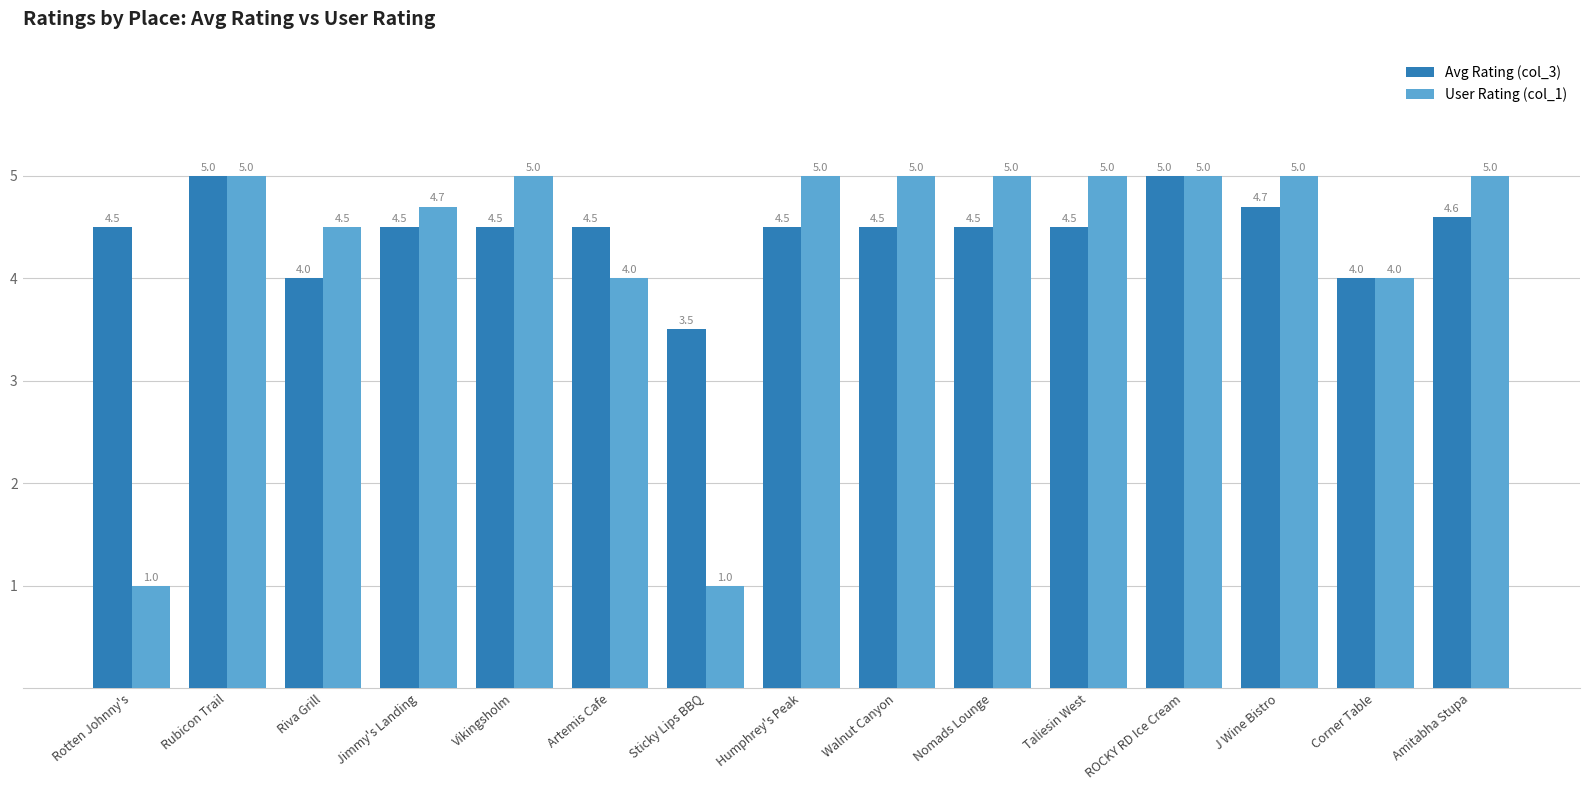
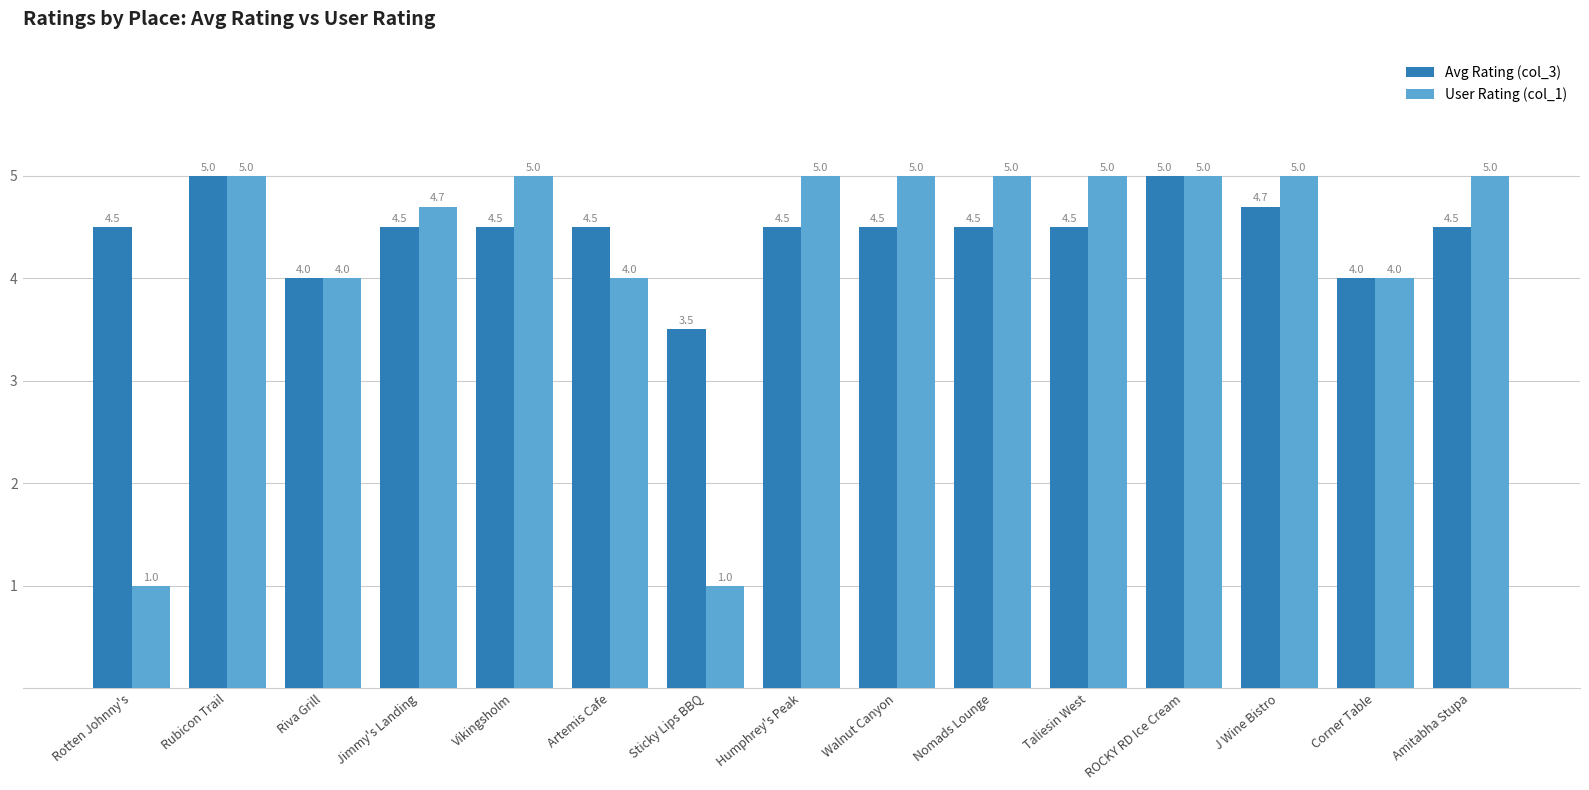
  {
    "Avg Rating (col_3)": {
      "Rotten Johnny's": 4.5,
      "Rubicon Trail": 5.0,
      "Riva Grill": 4.0,
      "Jimmy's Landing": 4.5,
      "Vikingsholm": 4.5,
      "Artemis Cafe": 4.5,
      "Sticky Lips BBQ": 3.5,
      "Humphrey's Peak": 4.5,
      "Walnut Canyon": 4.5,
      "Nomads Lounge": 4.5,
      "Taliesin West": 4.5,
      "ROCKY RD Ice Cream": 5.0,
      "J Wine Bistro": 4.7,
      "Corner Table": 4.0,
-     "Amitabha Stupa": 4.6
+     "Amitabha Stupa": 4.5
    },
    "User Rating (col_1)": {
      "Rotten Johnny's": 1.0,
      "Rubicon Trail": 5.0,
-     "Riva Grill": 4.5,
+     "Riva Grill": 4.0,
      "Jimmy's Landing": 4.7,
      "Vikingsholm": 5.0,
      "Artemis Cafe": 4.0,
      "Sticky Lips BBQ": 1.0,
      "Humphrey's Peak": 5.0,
      "Walnut Canyon": 5.0,
      "Nomads Lounge": 5.0,
      "Taliesin West": 5.0,
      "ROCKY RD Ice Cream": 5.0,
      "J Wine Bistro": 5.0,
      "Corner Table": 4.0,
      "Amitabha Stupa": 5.0
    }
  }
